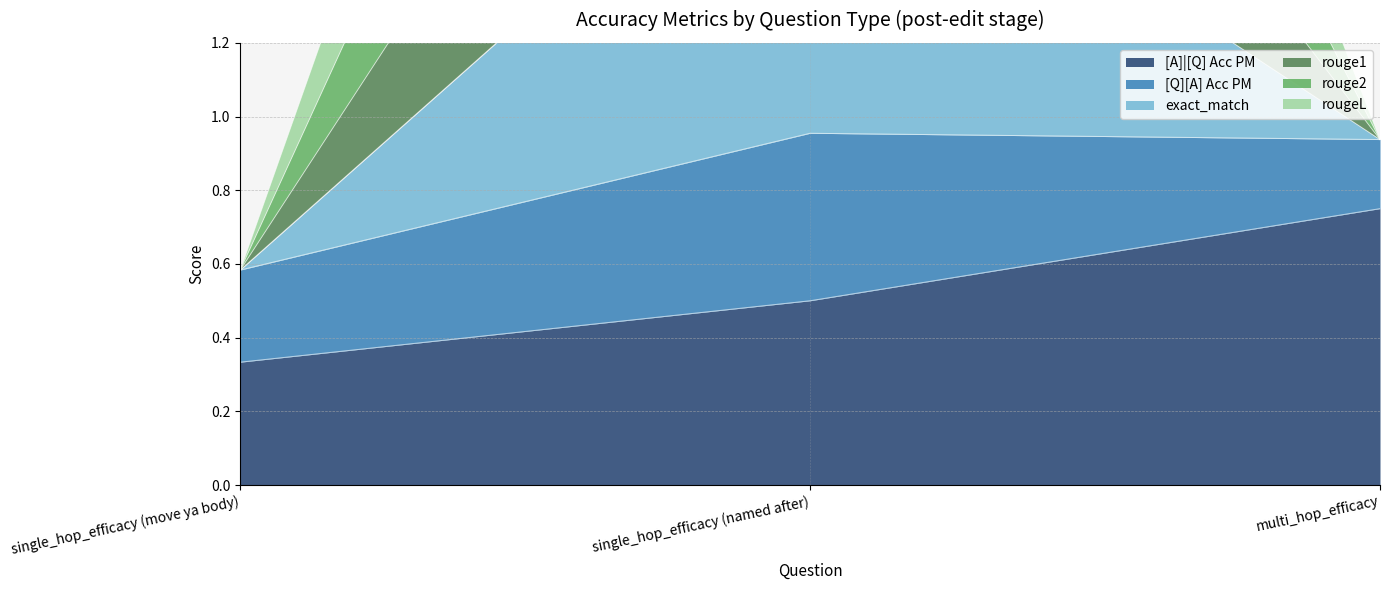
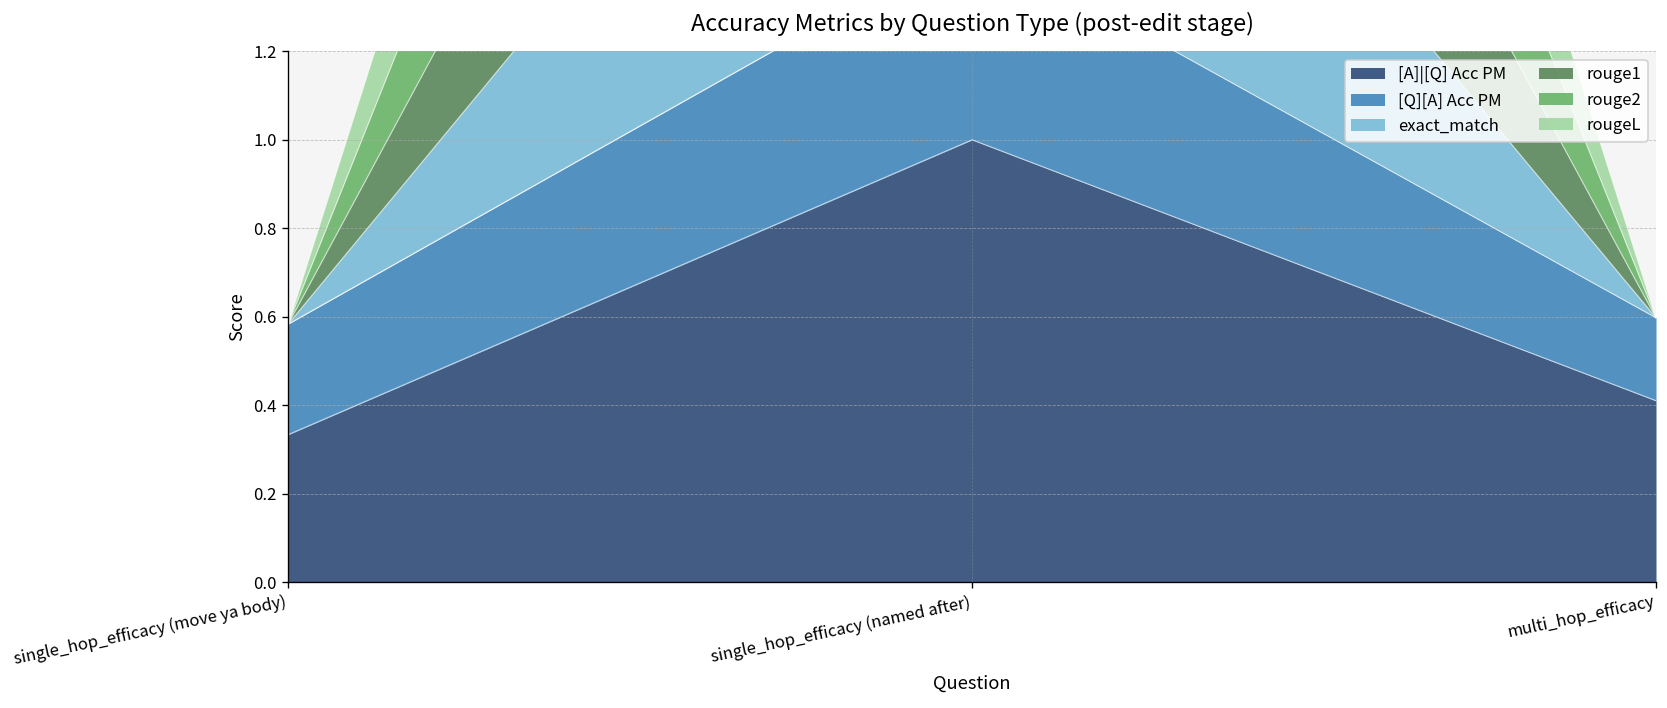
  {
    "[A]|[Q] Acc PM": {
      "single_hop_efficacy (move ya body)": 0.33,
-     "single_hop_efficacy (named after)": 0.5,
-     "multi_hop_efficacy": 0.75
+     "single_hop_efficacy (named after)": 1.0,
+     "multi_hop_efficacy": 0.41
    }
  }
